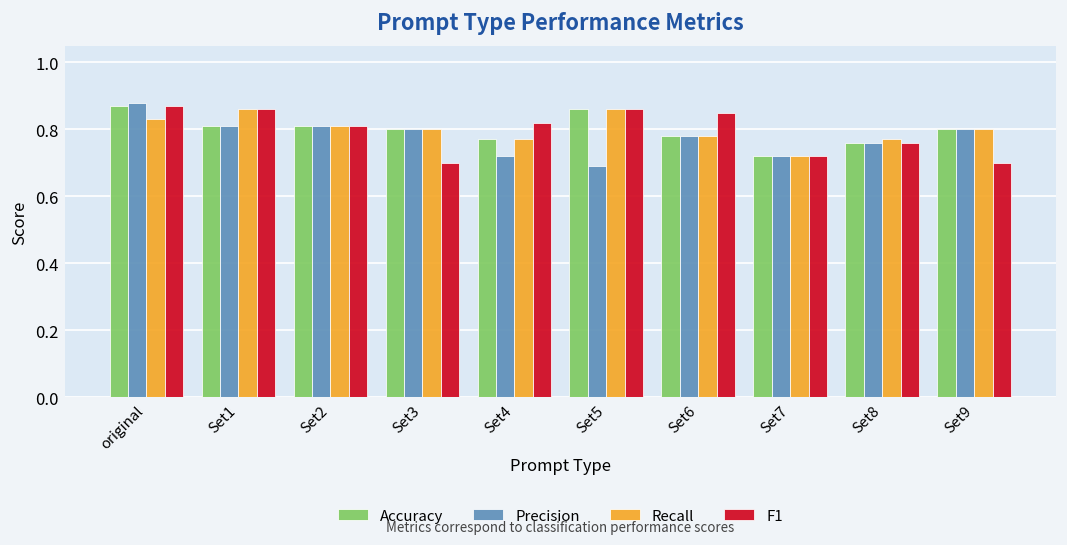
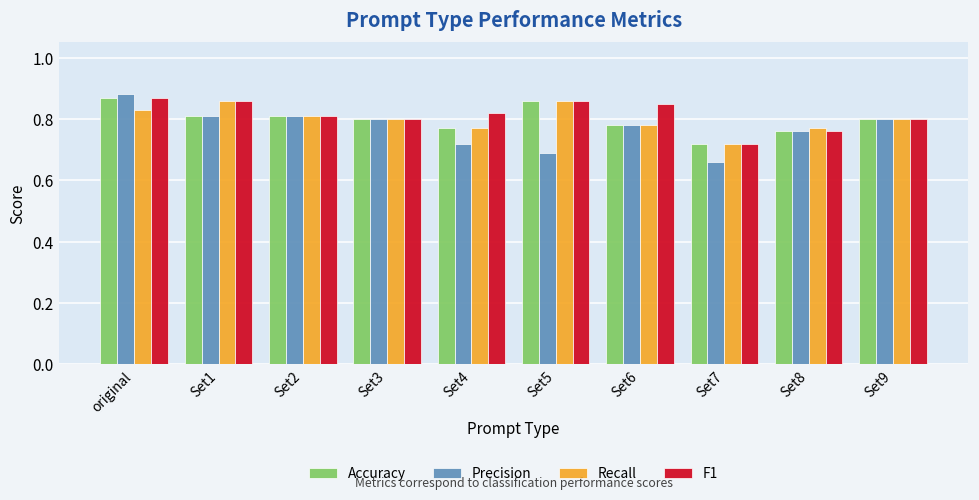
  {
    "Accuracy": {
      "original": 0.87,
      "Set1": 0.81,
      "Set2": 0.81,
      "Set3": 0.80,
      "Set4": 0.77,
      "Set5": 0.86,
      "Set6": 0.78,
      "Set7": 0.72,
      "Set8": 0.76,
      "Set9": 0.80
    },
    "Precision": {
      "original": 0.88,
      "Set1": 0.81,
      "Set2": 0.81,
      "Set3": 0.80,
      "Set4": 0.72,
      "Set5": 0.69,
      "Set6": 0.78,
-     "Set7": 0.72,
+     "Set7": 0.66,
      "Set8": 0.76,
      "Set9": 0.80
    },
    "Recall": {
      "original": 0.83,
      "Set1": 0.86,
      "Set2": 0.81,
      "Set3": 0.80,
      "Set4": 0.77,
      "Set5": 0.86,
      "Set6": 0.78,
      "Set7": 0.72,
      "Set8": 0.77,
      "Set9": 0.80
    },
    "F1": {
      "original": 0.87,
      "Set1": 0.86,
      "Set2": 0.81,
-     "Set3": 0.7,
+     "Set3": 0.8,
      "Set4": 0.82,
      "Set5": 0.86,
      "Set6": 0.85,
      "Set7": 0.72,
      "Set8": 0.76,
-     "Set9": 0.7
+     "Set9": 0.8
    }
  }
